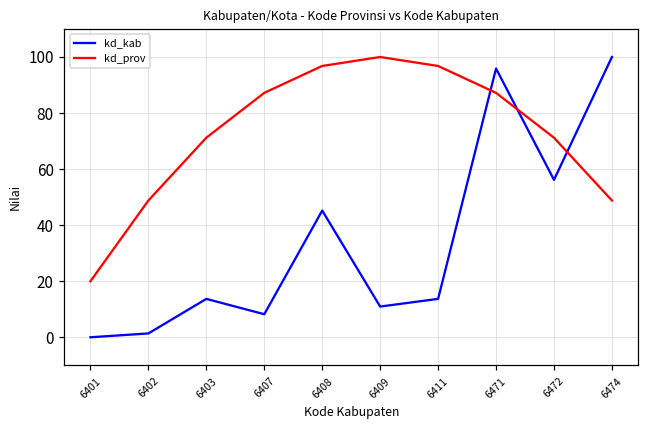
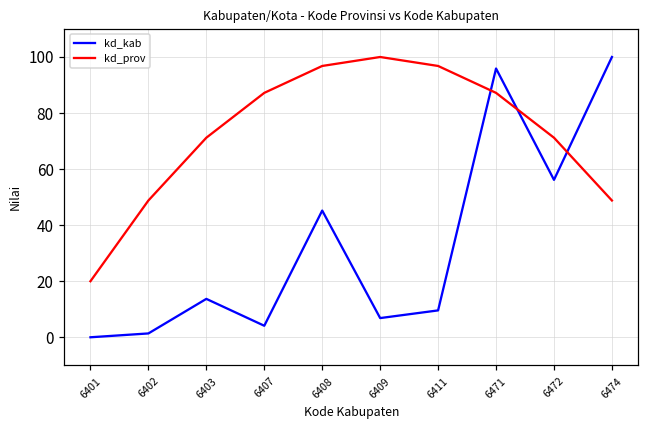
  {
    "kd_kab": {
      "6401": 0,
      "6402": 1,
      "6403": 14,
-     "6407": 8,
+     "6407": 4,
      "6408": 45,
-     "6409": 11,
-     "6411": 14,
+     "6409": 7,
+     "6411": 10,
      "6471": 96,
      "6472": 56,
      "6474": 100
    },
    "kd_prov": {
      "6401": 20,
      "6402": 49,
      "6403": 71,
      "6407": 87,
      "6408": 97,
      "6409": 100,
      "6411": 97,
      "6471": 87,
      "6472": 71,
      "6474": 49
    }
  }
